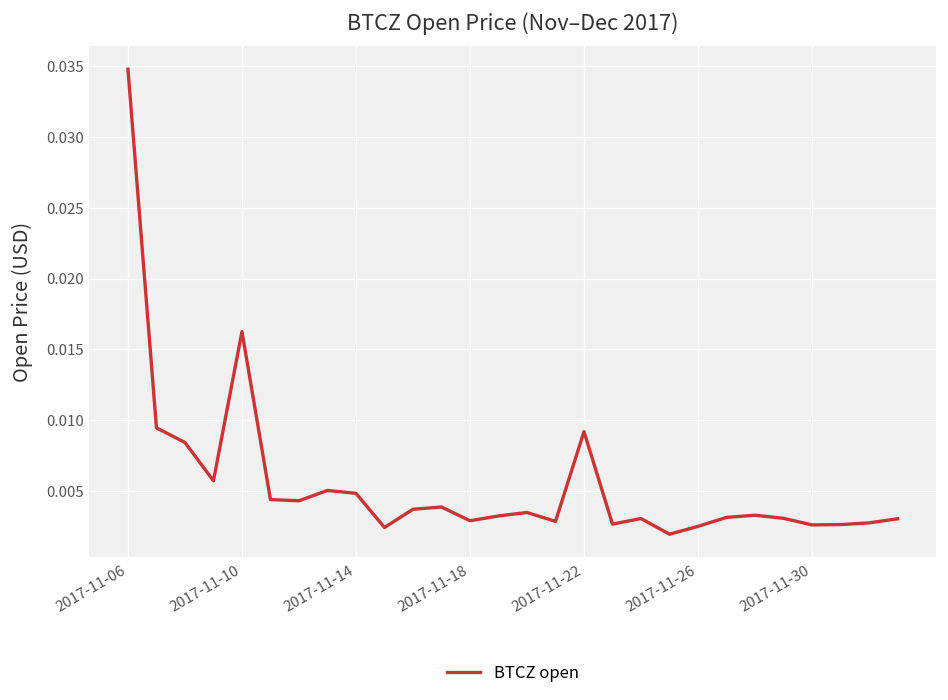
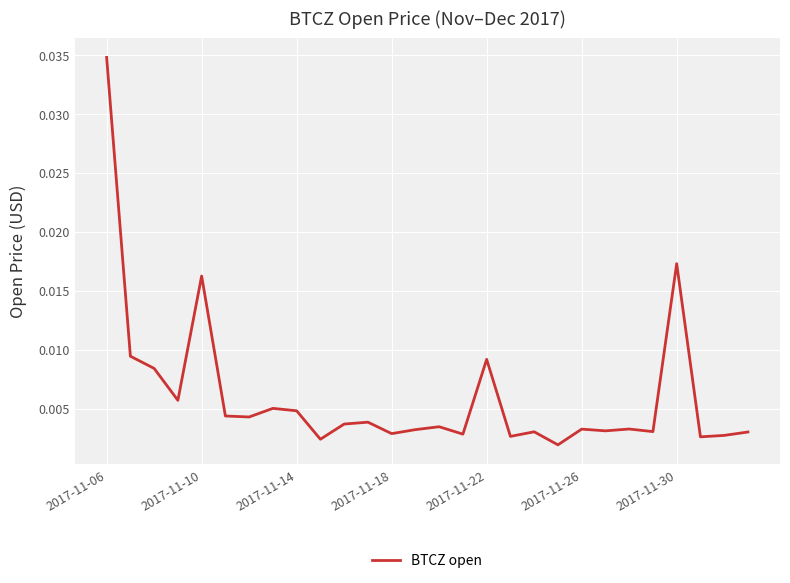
  {
    "2017-11-06": 0.0348,
    "2017-11-10": 0.0163,
    "2017-11-14": 0.0048,
    "2017-11-18": 0.0029,
    "2017-11-22": 0.0092,
-   "2017-11-26": 0.0025,
-   "2017-11-30": 0.0026
+   "2017-11-26": 0.0033,
+   "2017-11-30": 0.0173
  }
